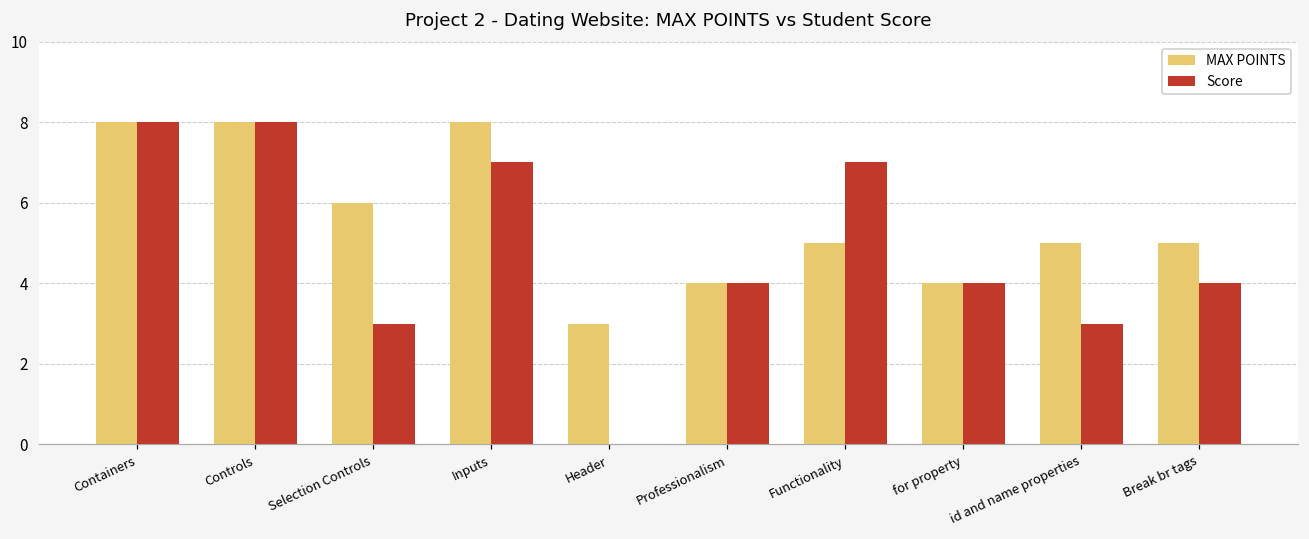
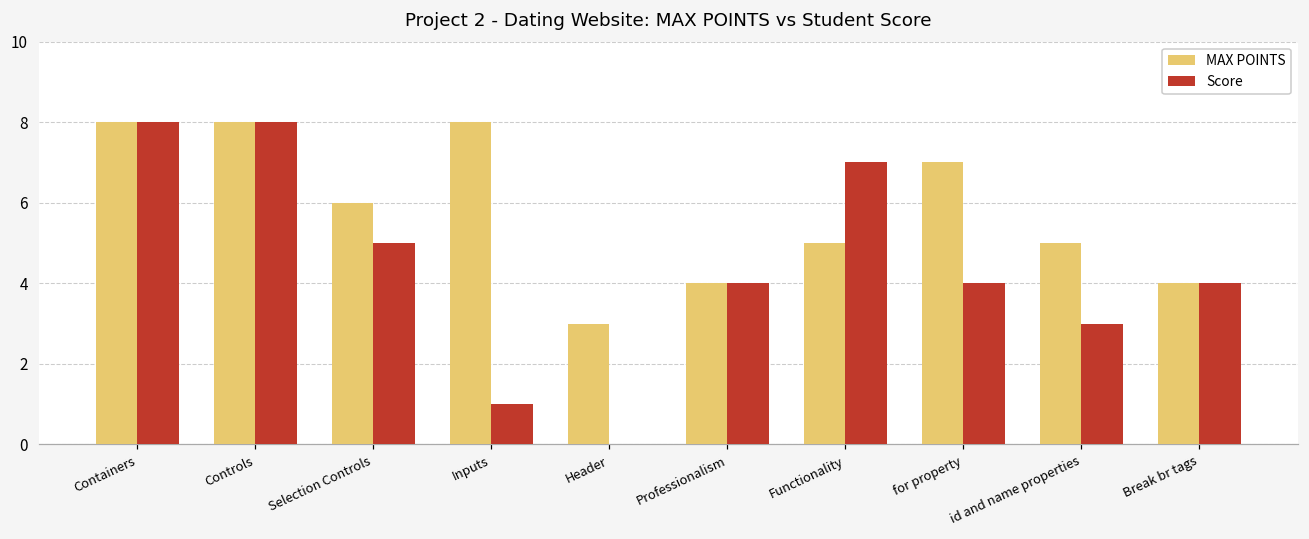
  {
    "MAX POINTS": {
      "Containers": 8,
      "Controls": 8,
      "Selection Controls": 6,
      "Inputs": 8,
      "Header": 3,
      "Professionalism": 4,
      "Functionality": 5,
-     "for property": 4,
+     "for property": 7,
      "id and name properties": 5,
-     "Break br tags": 5
+     "Break br tags": 4
    },
    "Score": {
      "Containers": 8,
      "Controls": 8,
-     "Selection Controls": 3,
-     "Inputs": 7,
+     "Selection Controls": 5,
+     "Inputs": 1,
      "Header": 0,
      "Professionalism": 4,
      "Functionality": 7,
      "for property": 4,
      "id and name properties": 3,
      "Break br tags": 4
    }
  }
